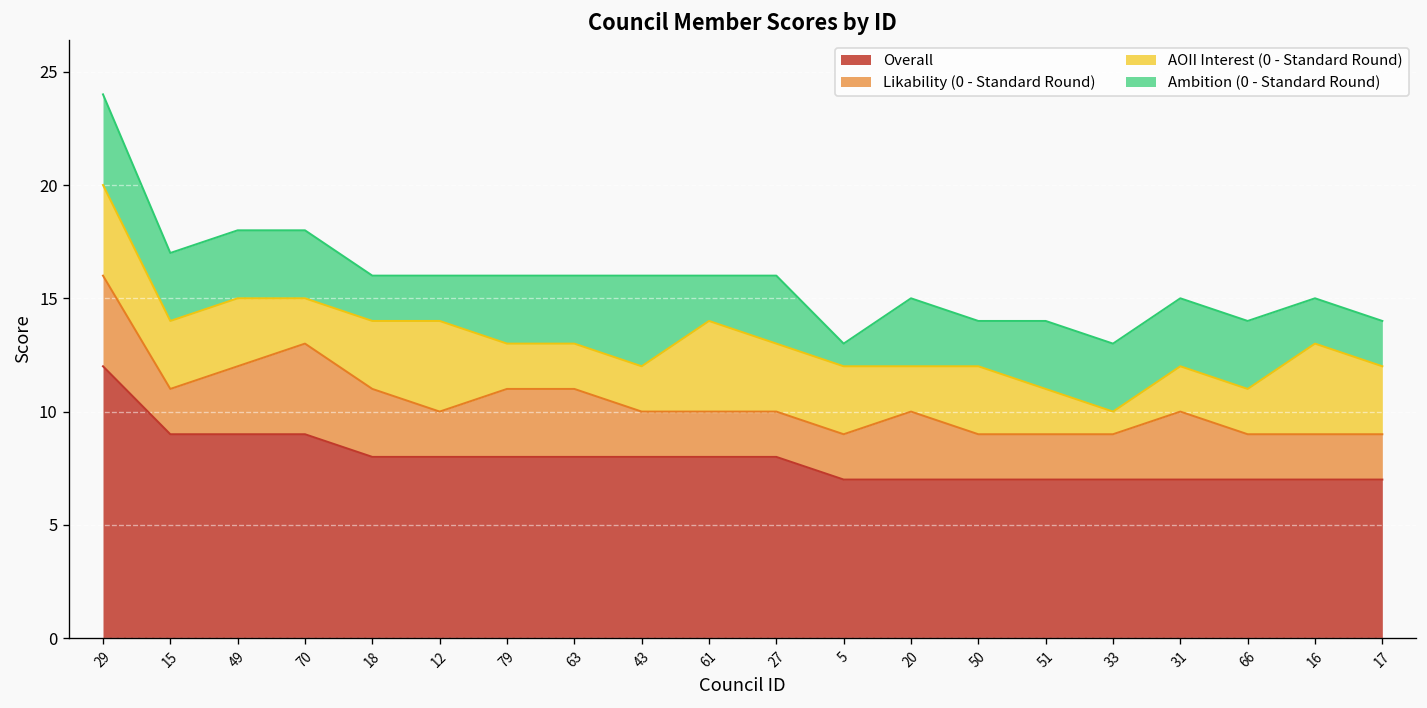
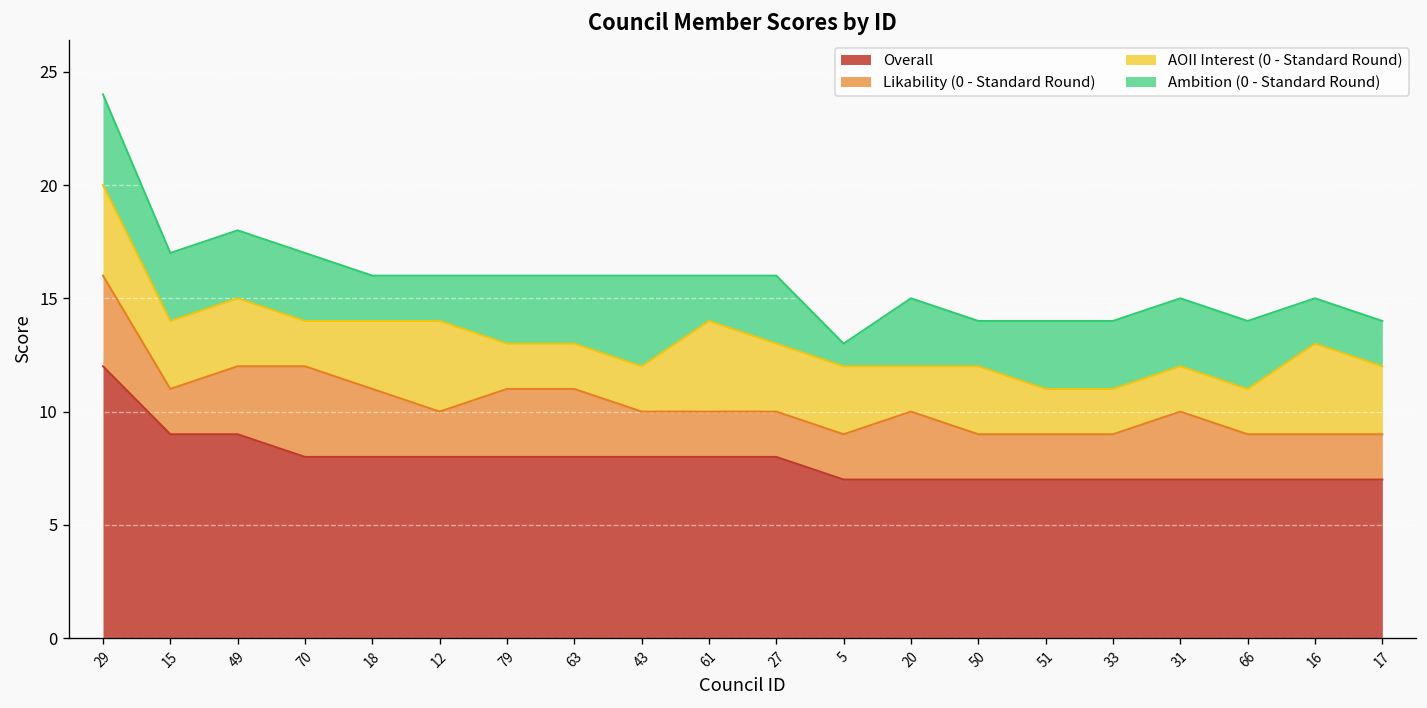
  {
    "Overall": {
      "29": 12,
      "15": 9,
      "49": 9,
-     "70": 9,
+     "70": 8,
      "18": 8,
      "12": 8,
      "79": 8,
      "63": 8,
      "43": 8,
      "61": 8,
      "27": 8,
      "5": 7,
      "20": 7,
      "50": 7,
      "51": 7,
      "33": 7,
      "31": 7,
      "66": 7,
      "16": 7,
      "17": 7
    },
    "Likability (0 - Standard Round)": {
      "29": 4,
      "15": 2,
      "49": 3,
      "70": 4,
      "18": 3,
      "12": 2,
      "79": 3,
      "63": 3,
      "43": 2,
      "61": 2,
      "27": 2,
      "5": 2,
      "20": 3,
      "50": 2,
      "51": 2,
      "33": 2,
      "31": 3,
      "66": 2,
      "16": 2,
      "17": 2
    },
    "AOII Interest (0 - Standard Round)": {
      "29": 4,
      "15": 3,
      "49": 3,
      "70": 2,
      "18": 3,
      "12": 4,
      "79": 2,
      "63": 2,
      "43": 2,
      "61": 4,
      "27": 3,
      "5": 3,
      "20": 2,
      "50": 3,
      "51": 2,
-     "33": 1,
+     "33": 2,
      "31": 2,
      "66": 2,
      "16": 4,
      "17": 3
    },
    "Ambition (0 - Standard Round)": {
      "29": 4,
      "15": 3,
      "49": 3,
      "70": 3,
      "18": 2,
      "12": 2,
      "79": 3,
      "63": 3,
      "43": 4,
      "61": 2,
      "27": 3,
      "5": 1,
      "20": 3,
      "50": 2,
      "51": 3,
      "33": 3,
      "31": 3,
      "66": 3,
      "16": 2,
      "17": 2
    }
  }
